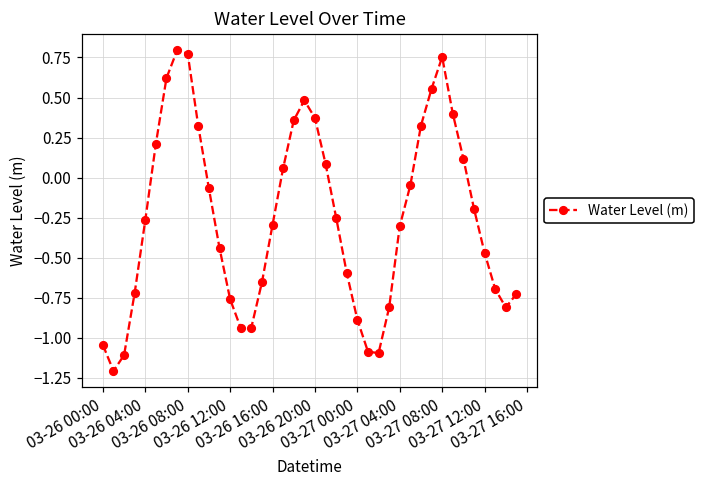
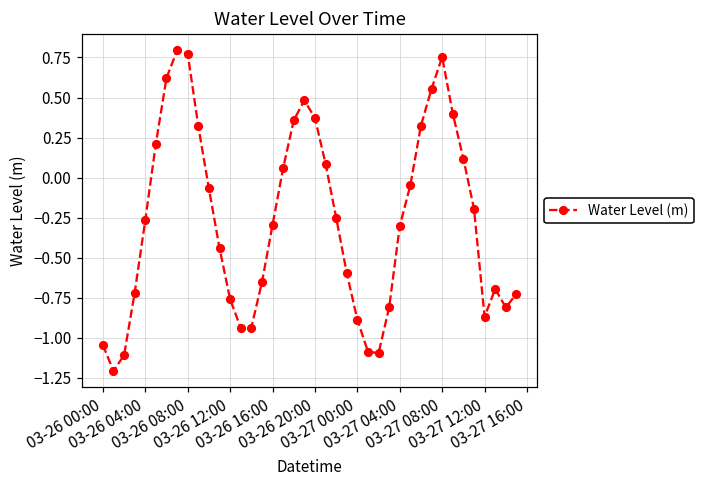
  {
    "03-26 00:00": -1.04,
    "03-26 04:00": -0.27,
    "03-26 08:00": 0.77,
    "03-26 12:00": -0.76,
    "03-26 16:00": -0.30,
    "03-26 20:00": 0.37,
    "03-27 00:00": -0.89,
    "03-27 04:00": -0.30,
    "03-27 08:00": 0.75,
-   "03-27 12:00": -0.47
+   "03-27 12:00": -0.87
  }
